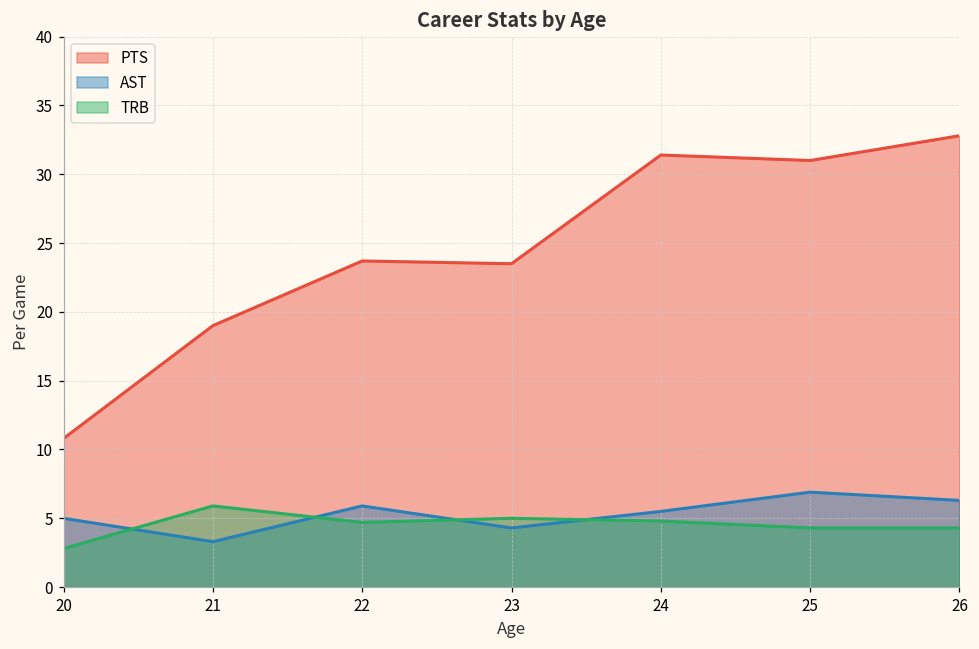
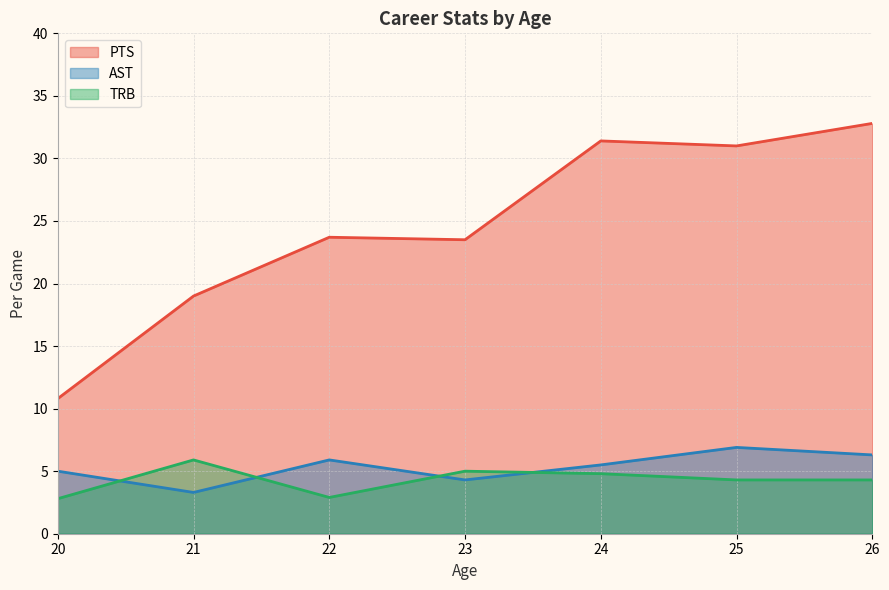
  {
    "PTS": {
      "20": 10.8,
      "21": 19.0,
      "22": 23.7,
      "23": 23.5,
      "24": 31.4,
      "25": 31.0,
      "26": 32.8
    },
    "AST": {
      "20": 5.0,
      "21": 3.3,
      "22": 5.9,
      "23": 4.3,
      "24": 5.5,
      "25": 6.9,
      "26": 6.3
    },
    "TRB": {
      "20": 2.8,
      "21": 5.9,
-     "22": 4.7,
+     "22": 2.9,
      "23": 5.0,
      "24": 4.8,
      "25": 4.3,
      "26": 4.3
    }
  }
